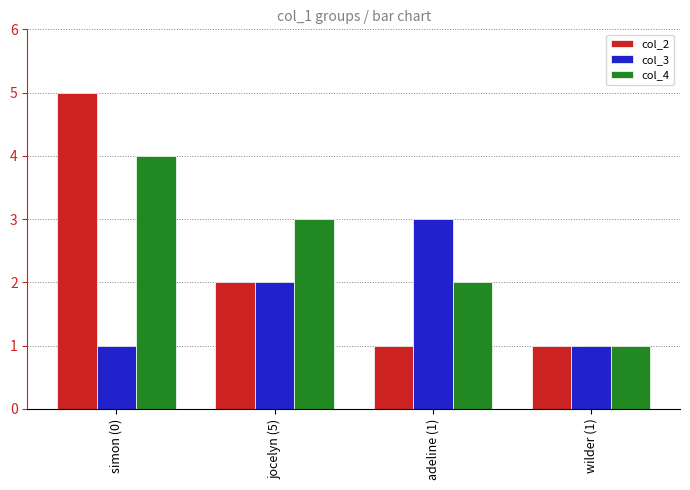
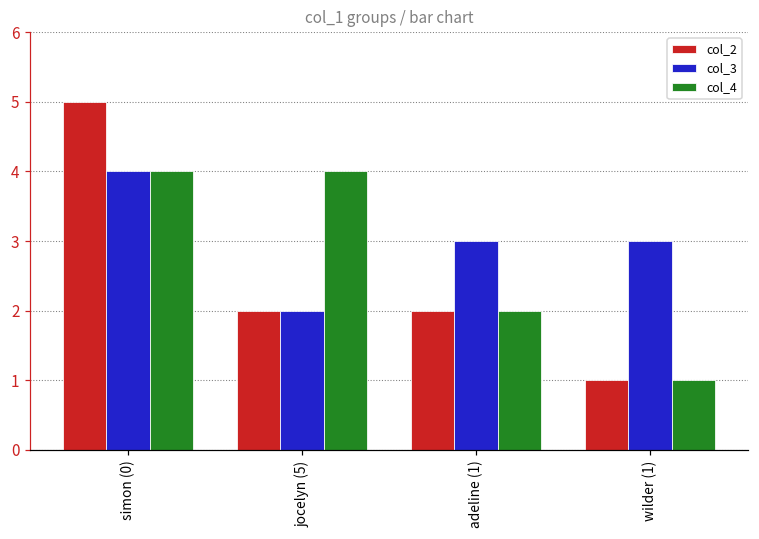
  {
    "col_2": {
      "simon (0)": 5,
      "jocelyn (5)": 2,
-     "adeline (1)": 1,
+     "adeline (1)": 2,
      "wilder (1)": 1
    },
    "col_3": {
-     "simon (0)": 1,
+     "simon (0)": 4,
      "jocelyn (5)": 2,
      "adeline (1)": 3,
-     "wilder (1)": 1
+     "wilder (1)": 3
    },
    "col_4": {
      "simon (0)": 4,
-     "jocelyn (5)": 3,
+     "jocelyn (5)": 4,
      "adeline (1)": 2,
      "wilder (1)": 1
    }
  }
